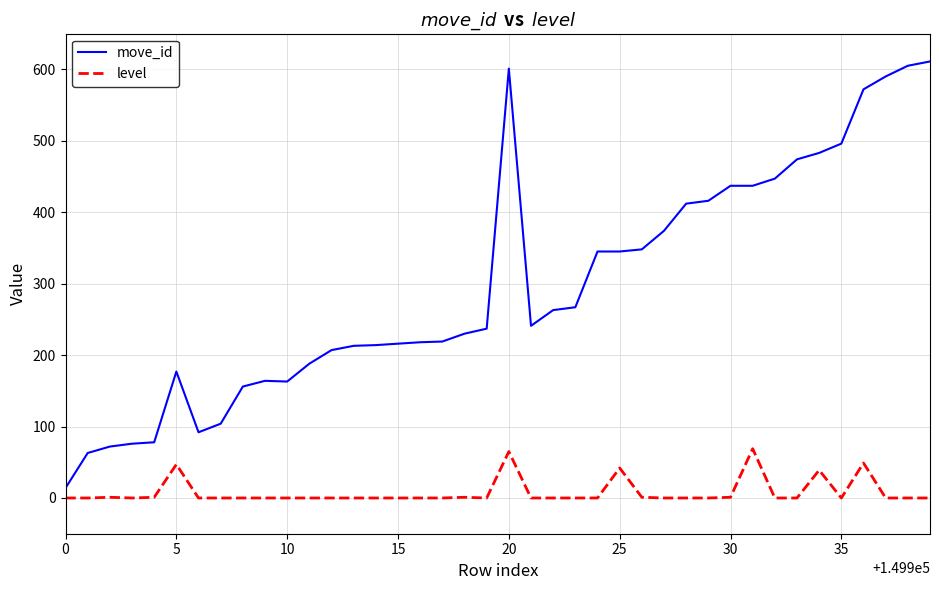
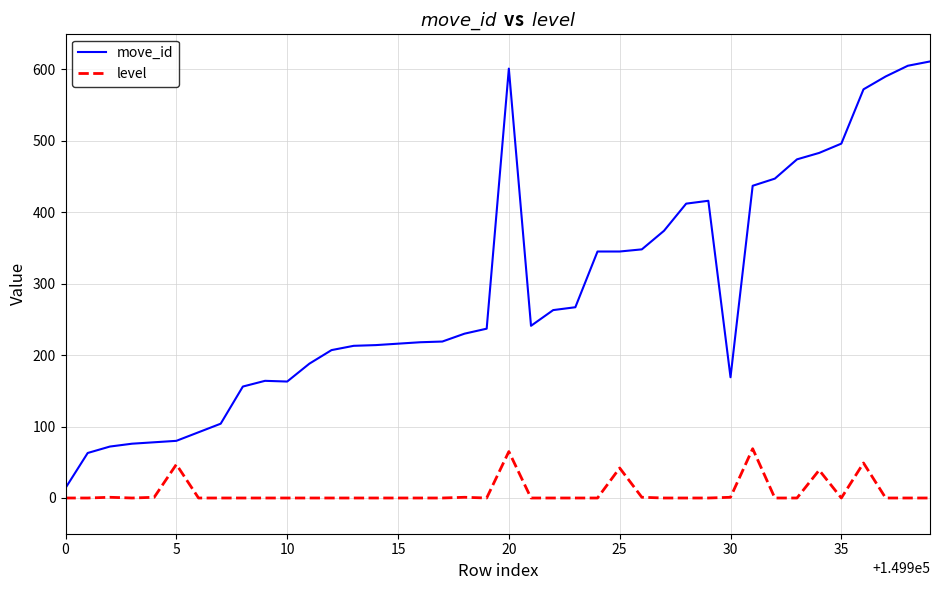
  {
    "move_id": {
      "0": 10,
-     "5": 180,
+     "5": 80,
      "10": 160,
      "15": 220,
      "20": 600,
      "25": 350,
-     "30": 440,
+     "30": 170,
      "35": 500
    },
    "level": {
      "0": 0,
      "5": 50,
      "10": 0,
      "15": 0,
      "20": 70,
      "25": 40,
      "30": 0,
      "35": 0
    }
  }
